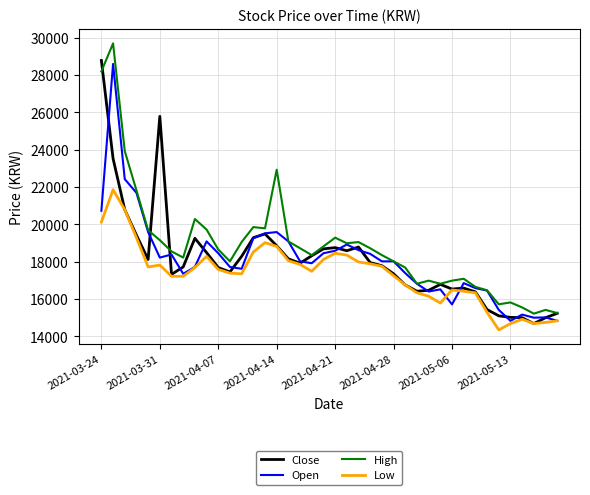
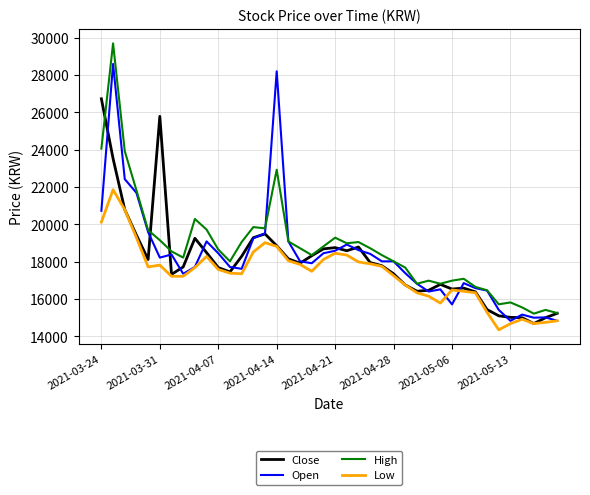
  {
    "Close": {
-     "2021-03-24": 28800,
+     "2021-03-24": 26700,
      "2021-03-31": 25800,
      "2021-04-21": 18700,
      "2021-05-13": 15000
    },
    "Open": {
      "2021-03-24": 20700,
      "2021-03-31": 18200,
      "2021-04-07": 18400,
-     "2021-04-14": 19600,
+     "2021-04-14": 28200,
      "2021-05-06": 15700,
      "2021-05-13": 14800
    },
    "High": {
-     "2021-03-24": 28200,
+     "2021-03-24": 24100,
      "2021-03-31": 19100,
      "2021-04-07": 18600,
      "2021-04-14": 22900,
      "2021-04-21": 19300,
      "2021-05-06": 17000,
      "2021-05-13": 15800
    },
    "Low": {
      "2021-03-24": 20100,
      "2021-03-31": 17800,
      "2021-05-13": 14700
    }
  }
